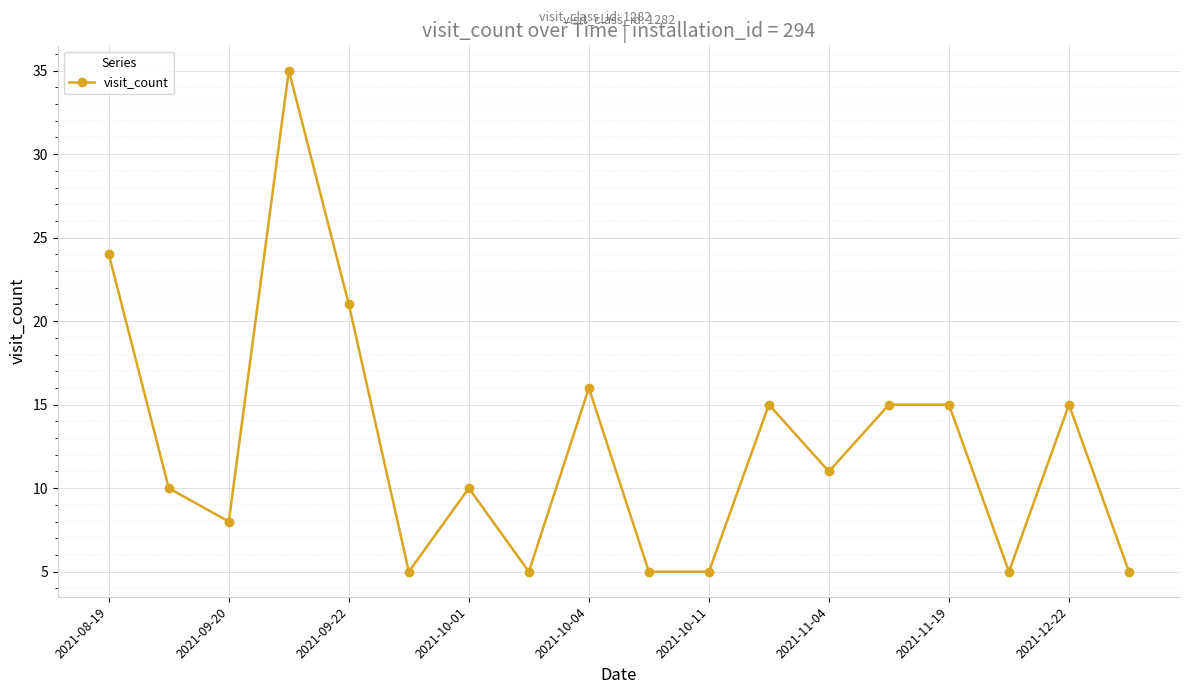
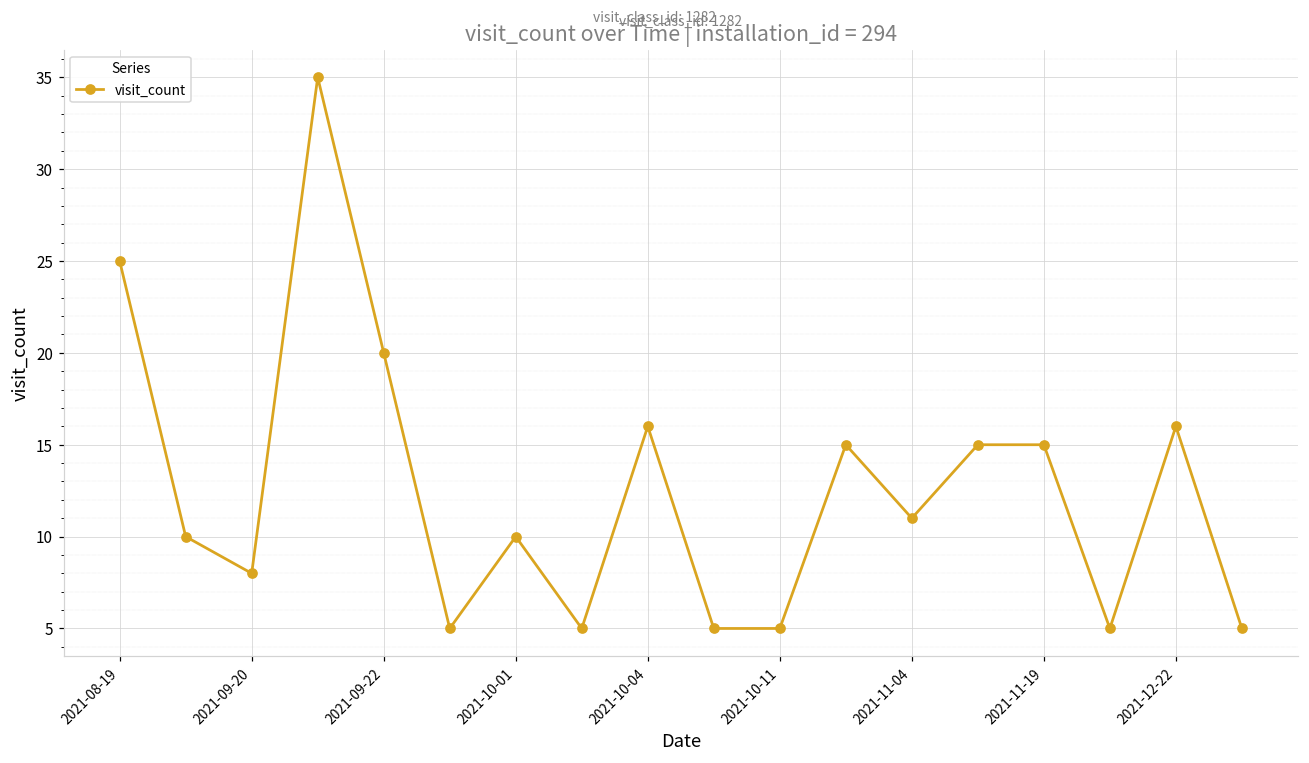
  {
-   "2021-08-19": 24,
+   "2021-08-19": 25,
    "2021-09-20": 8,
-   "2021-09-22": 21,
+   "2021-09-22": 20,
    "2021-10-01": 10,
    "2021-10-04": 16,
    "2021-10-11": 5,
    "2021-11-04": 11,
    "2021-11-19": 15,
-   "2021-12-22": 15
+   "2021-12-22": 16
  }
